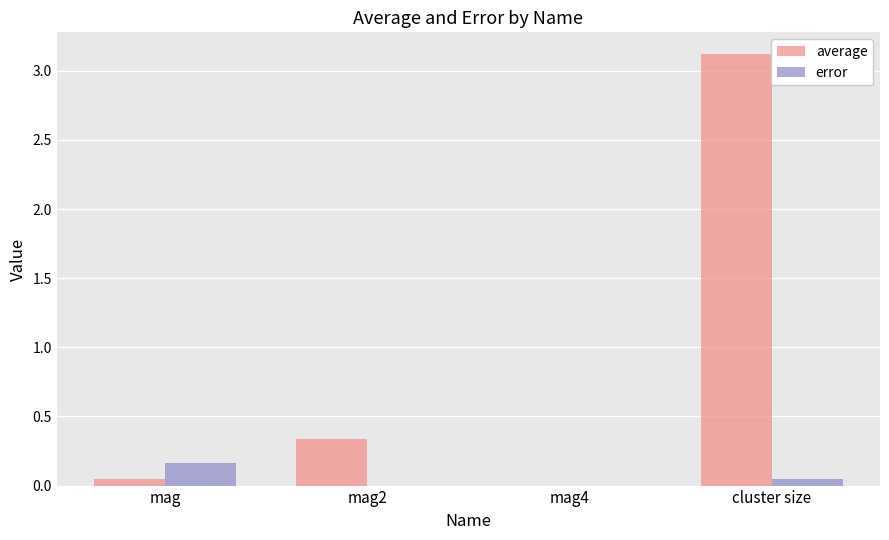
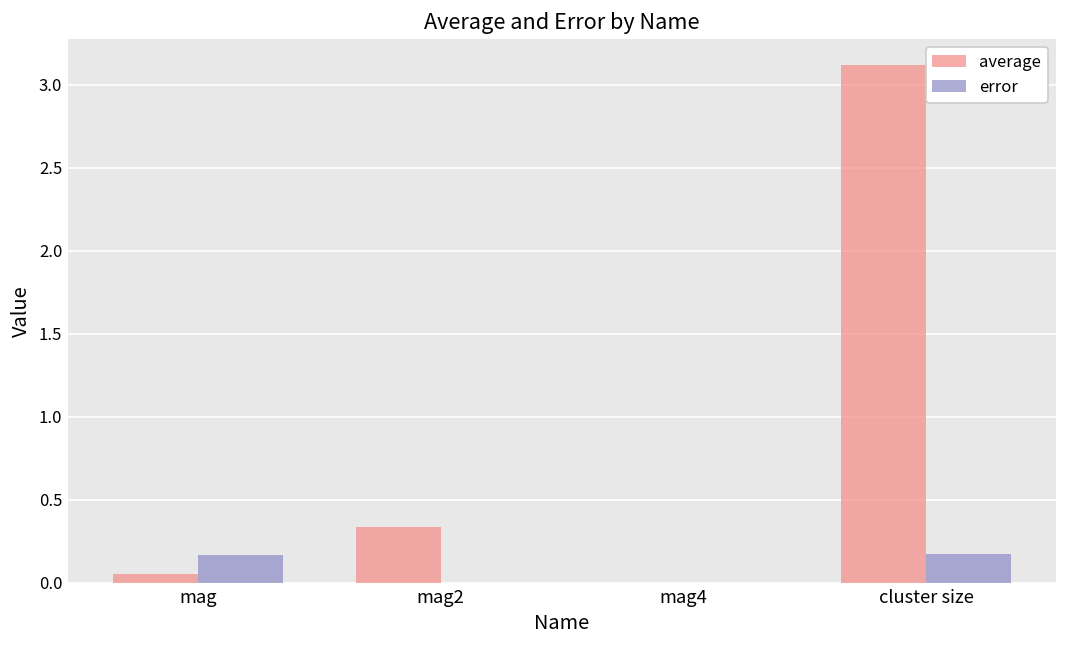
  {
    "average": {
      "mag": 0.05,
      "mag2": 0.34,
      "cluster size": 3.12
    },
    "error": {
      "mag": 0.17,
-     "cluster size": 0.05
+     "cluster size": 0.18
    }
  }
